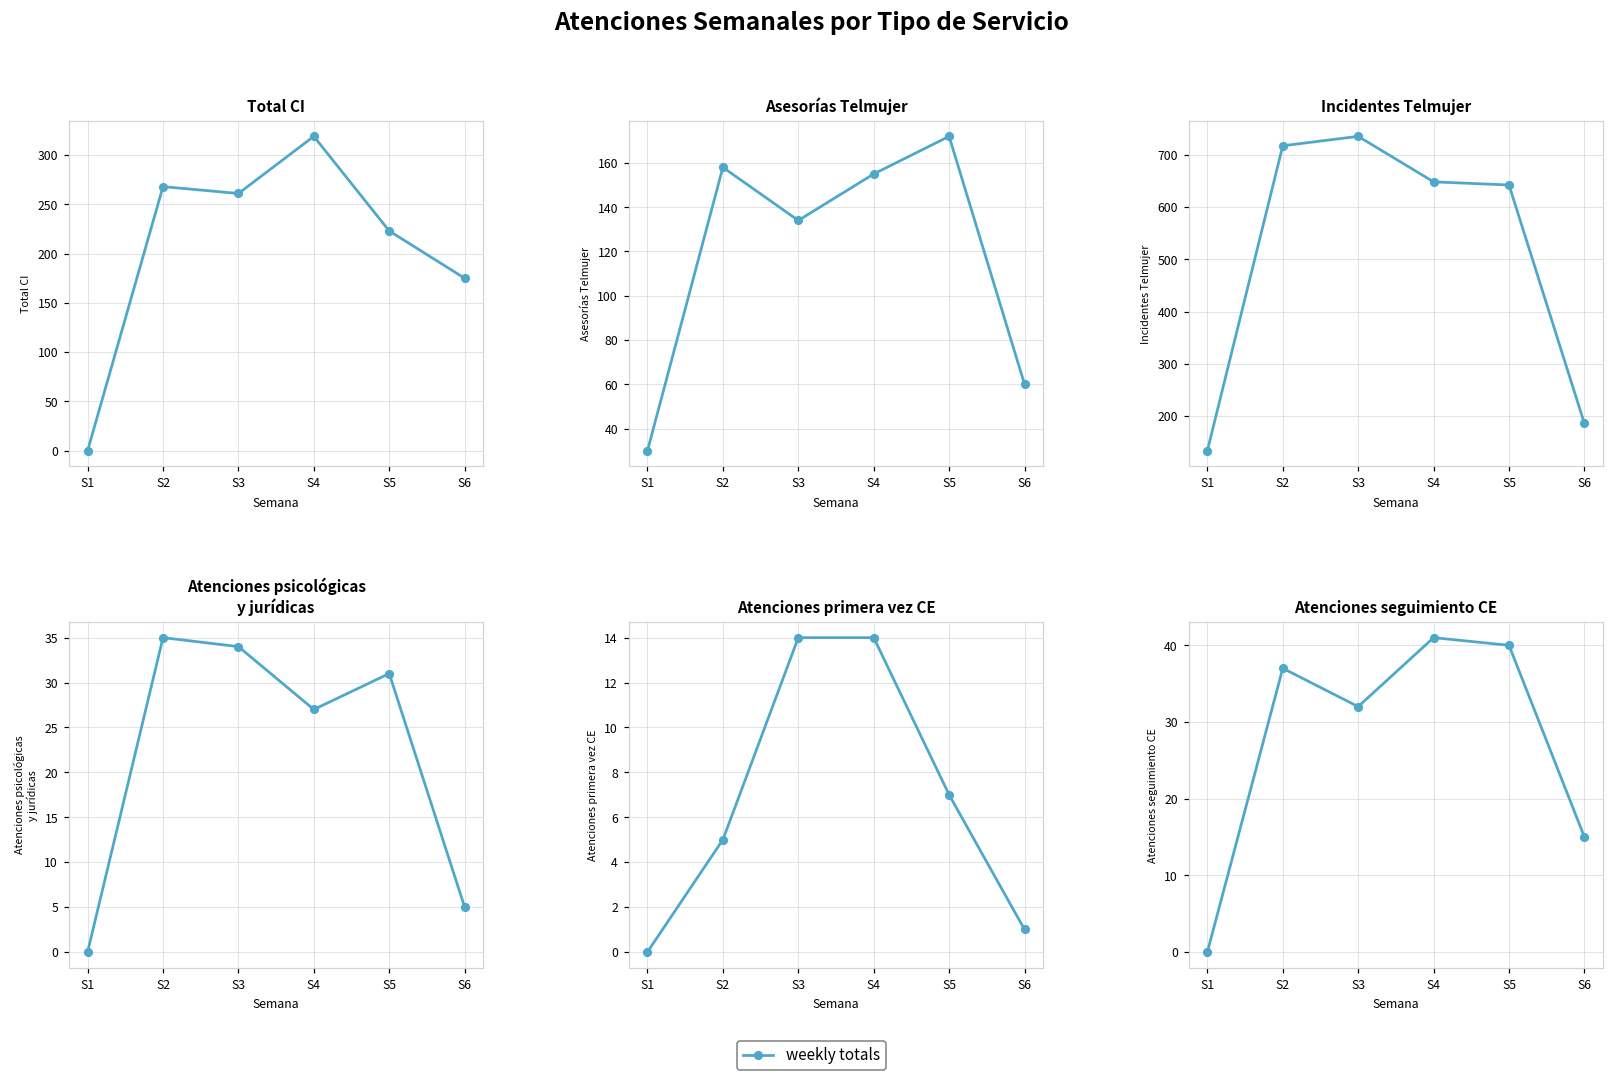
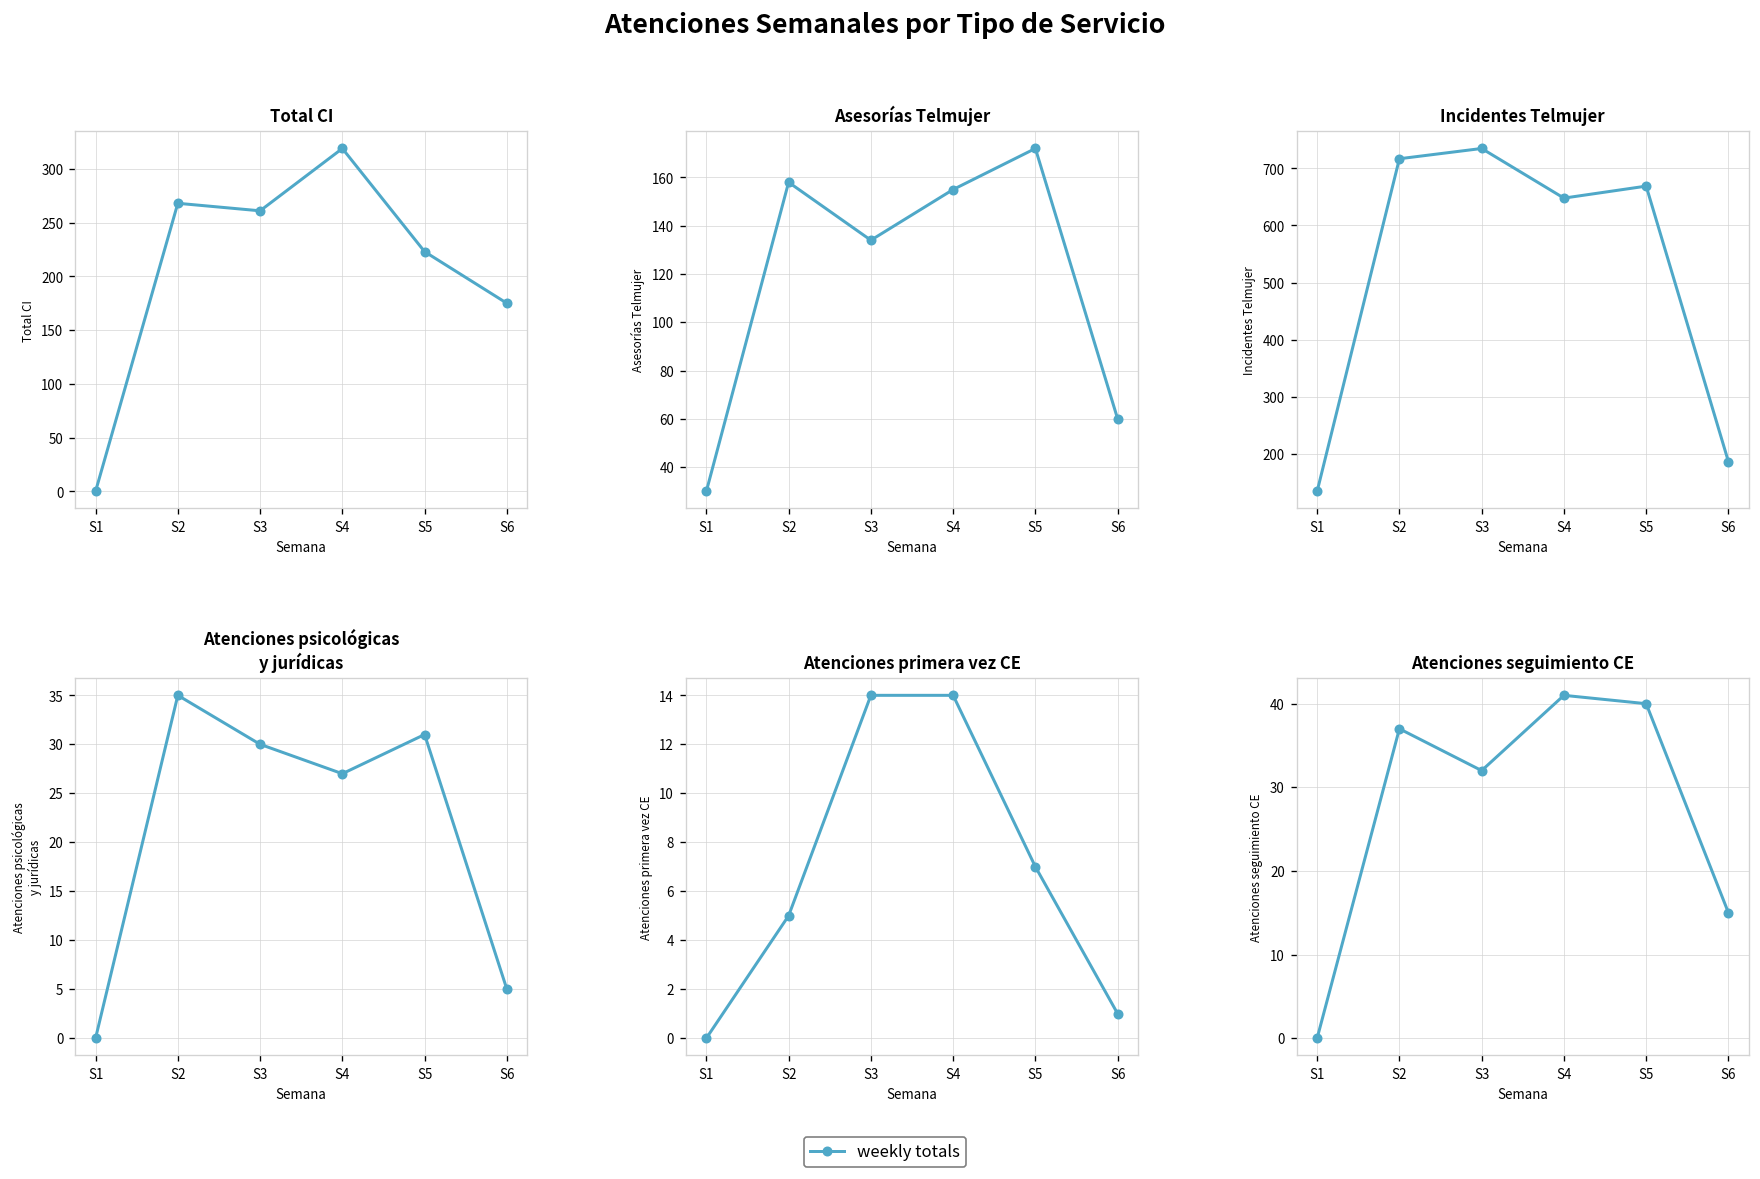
  {
    "Total CI": {
      "S1": 0,
      "S2": 270,
      "S3": 260,
      "S4": 320,
      "S5": 220,
      "S6": 180
    },
    "Asesorías Telmujer": {
      "S1": 30,
      "S2": 158,
      "S3": 134,
      "S4": 155,
      "S5": 172,
      "S6": 60
    },
    "Incidentes Telmujer": {
      "S1": 130,
      "S2": 720,
      "S3": 740,
      "S4": 650,
-     "S5": 640,
+     "S5": 670,
      "S6": 190
    },
    "Atenciones psicológicas y jurídicas": {
      "S1": 0,
      "S2": 35,
-     "S3": 34,
+     "S3": 30,
      "S4": 27,
      "S5": 31,
      "S6": 5
    },
    "Atenciones primera vez CE": {
      "S1": 0.0,
      "S2": 5.0,
      "S3": 14.0,
      "S4": 14.0,
      "S5": 7.0,
      "S6": 1.0
    },
    "Atenciones seguimiento CE": {
      "S1": 0,
      "S2": 37,
      "S3": 32,
      "S4": 41,
      "S5": 40,
      "S6": 15
    }
  }
